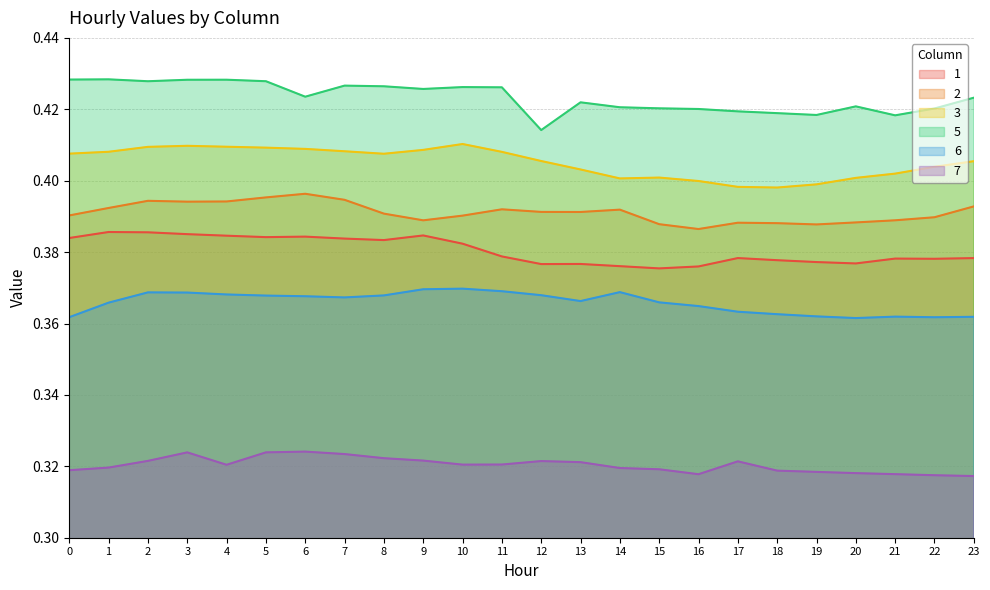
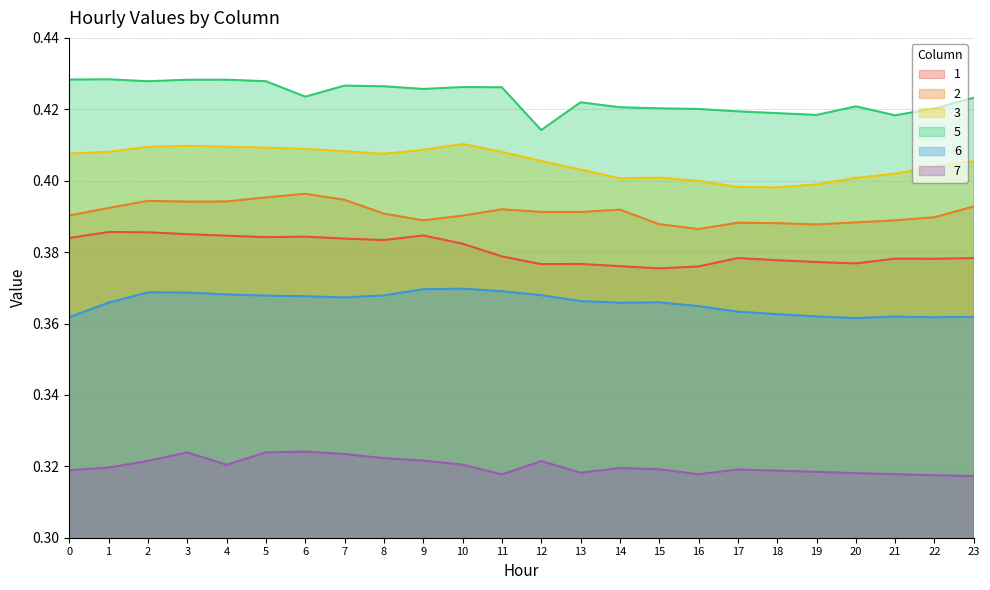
  {
    "5": {
      "0": 0.428,
      "1": 0.428,
      "2": 0.428,
      "3": 0.428,
      "4": 0.428,
      "5": 0.428,
      "6": 0.424,
      "7": 0.427,
      "8": 0.426,
      "9": 0.426,
      "10": 0.426,
      "11": 0.426,
      "12": 0.414,
      "13": 0.422,
      "14": 0.421,
      "15": 0.420,
      "16": 0.420,
      "17": 0.419,
      "18": 0.419,
      "19": 0.418,
      "20": 0.421,
      "21": 0.418,
      "23": 0.423
    },
    "6": {
      "0": 0.362,
      "1": 0.366,
      "2": 0.369,
      "3": 0.369,
      "4": 0.368,
      "5": 0.368,
      "6": 0.368,
      "7": 0.367,
      "8": 0.368,
      "9": 0.370,
      "10": 0.370,
      "11": 0.369,
      "12": 0.368,
      "13": 0.366,
-     "14": 0.369,
+     "14": 0.366,
      "15": 0.366,
      "16": 0.365,
      "17": 0.363,
      "18": 0.363,
      "19": 0.362,
      "20": 0.362,
      "21": 0.362,
      "22": 0.362,
      "23": 0.362
    },
    "7": {
      "0": 0.319,
      "1": 0.320,
      "2": 0.322,
      "3": 0.324,
      "4": 0.320,
      "5": 0.324,
      "6": 0.324,
      "7": 0.323,
      "8": 0.322,
      "9": 0.322,
      "10": 0.320,
-     "11": 0.320,
+     "11": 0.318,
      "12": 0.321,
-     "13": 0.321,
+     "13": 0.318,
      "14": 0.320,
      "15": 0.319,
      "16": 0.318,
-     "17": 0.321,
+     "17": 0.319,
      "18": 0.319,
      "19": 0.318,
      "20": 0.318,
      "21": 0.318,
      "22": 0.318,
      "23": 0.317
    }
  }
